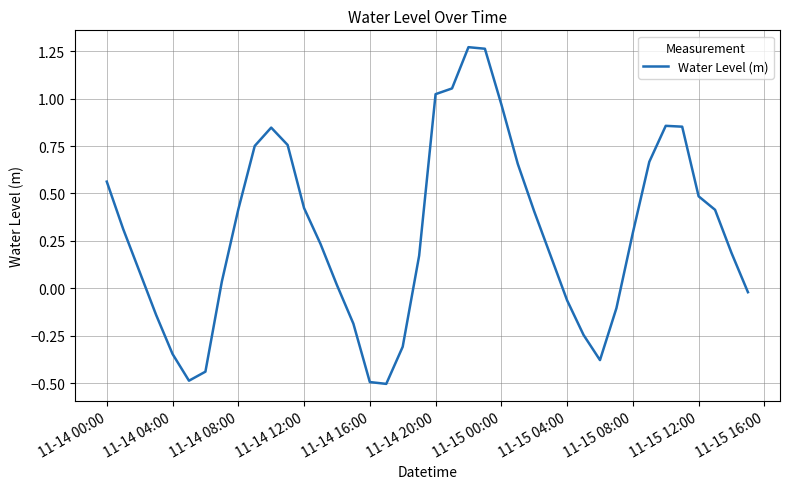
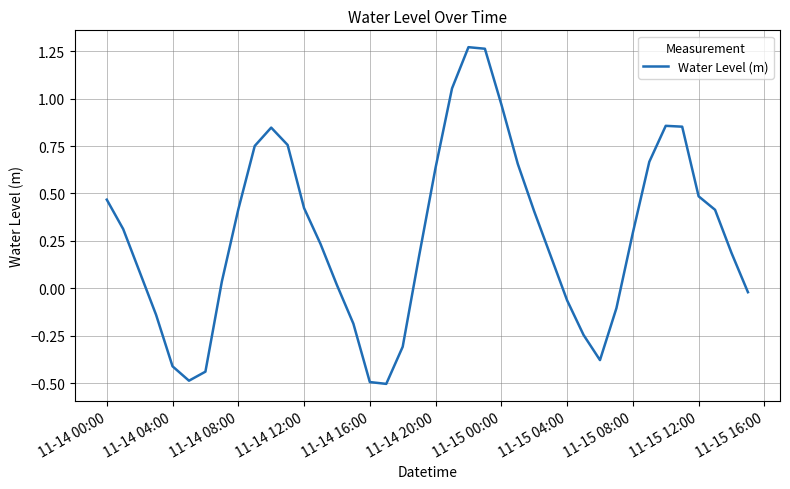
  {
-   "11-14 00:00": 0.56,
-   "11-14 04:00": -0.35,
+   "11-14 00:00": 0.47,
+   "11-14 04:00": -0.41,
    "11-14 08:00": 0.42,
    "11-14 12:00": 0.42,
    "11-14 16:00": -0.49,
-   "11-14 20:00": 1.02,
+   "11-14 20:00": 0.64,
    "11-15 00:00": 0.97,
    "11-15 04:00": -0.06,
    "11-15 08:00": 0.29,
    "11-15 12:00": 0.48
  }
